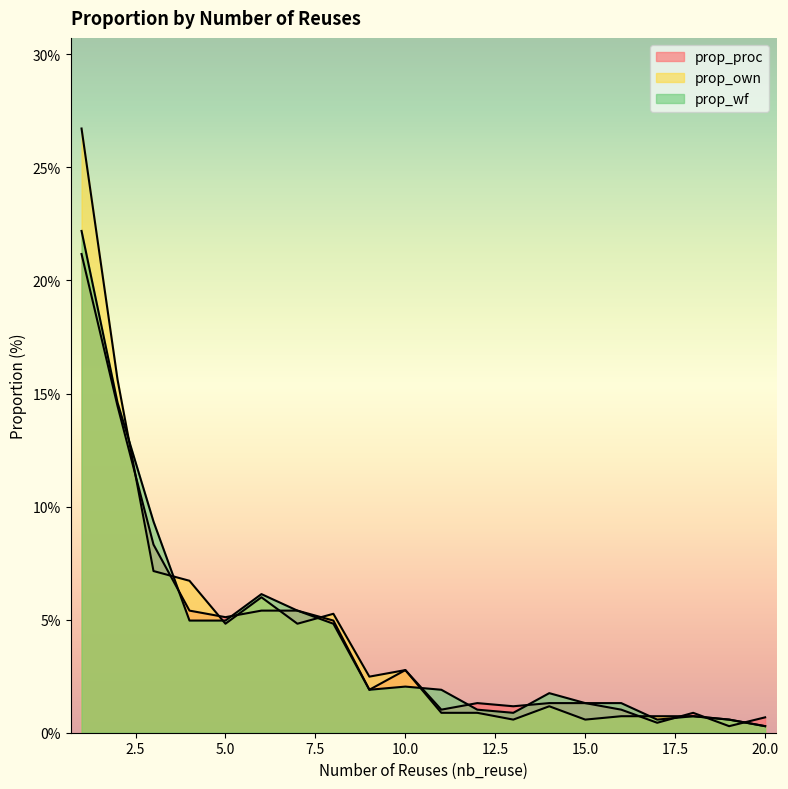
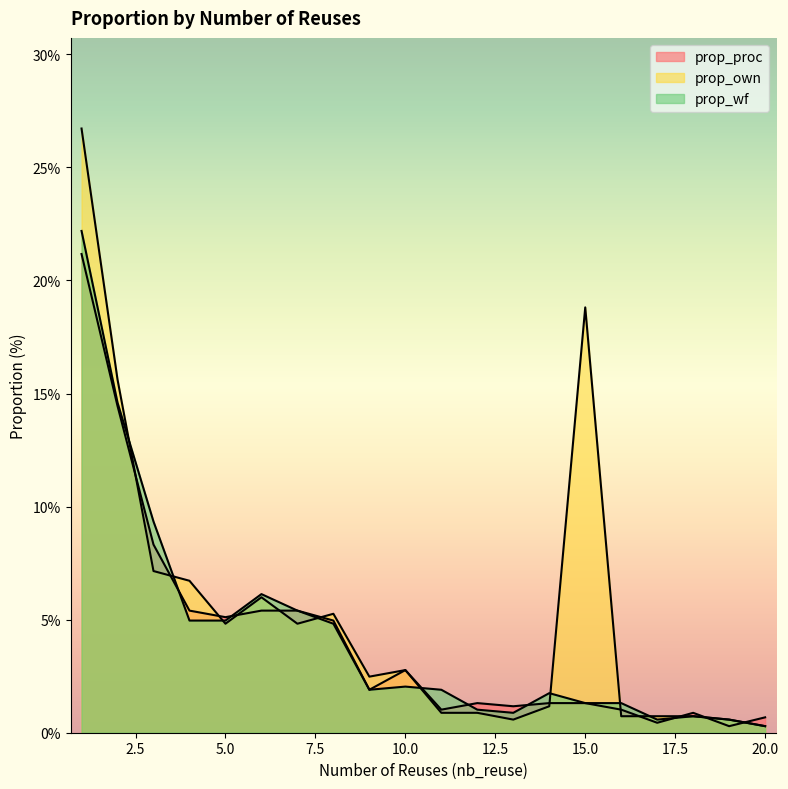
  {
    "prop_proc": {
      "5.0": "5.1%",
      "20.0": "0.7%"
    },
    "prop_own": {
      "5.0": "4.8%",
-     "15.0": "0.6%"
+     "15.0": "18.8%"
    },
    "prop_wf": {
      "5.0": "5.0%",
      "10.0": "2.0%"
    }
  }
